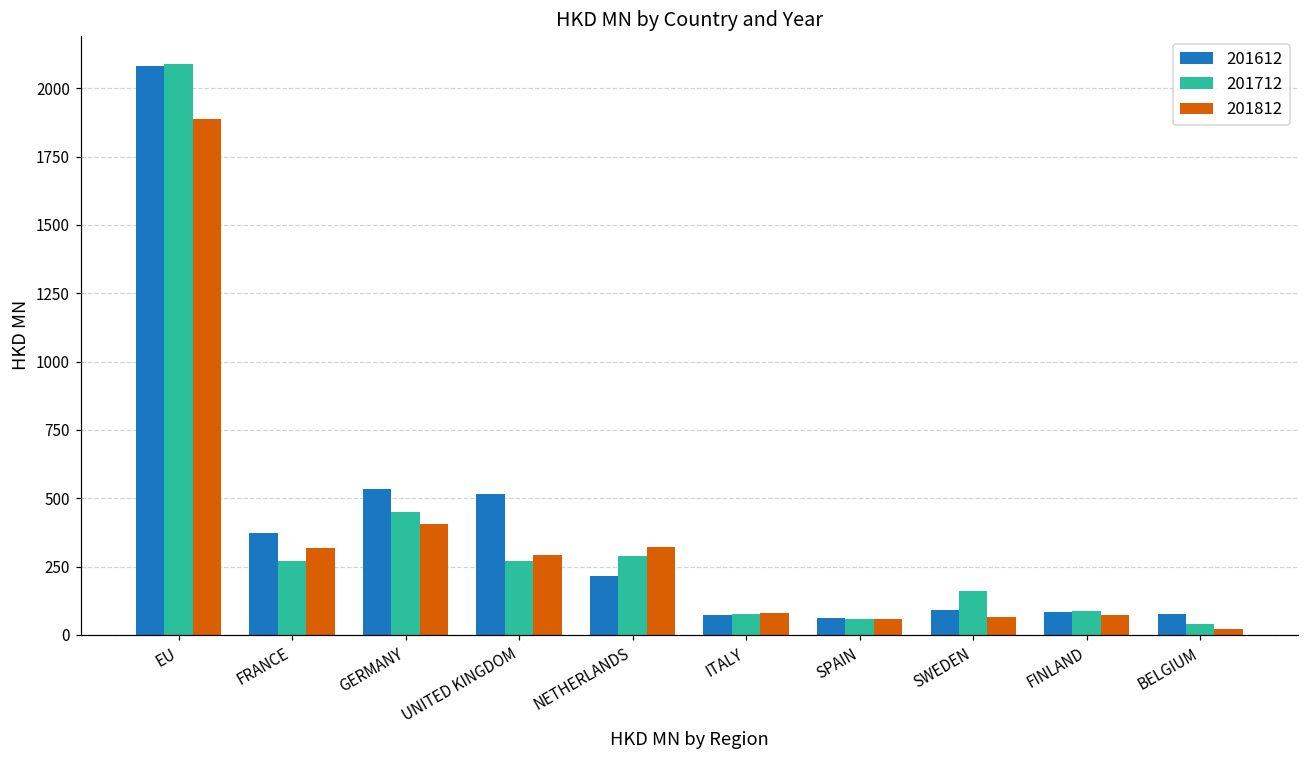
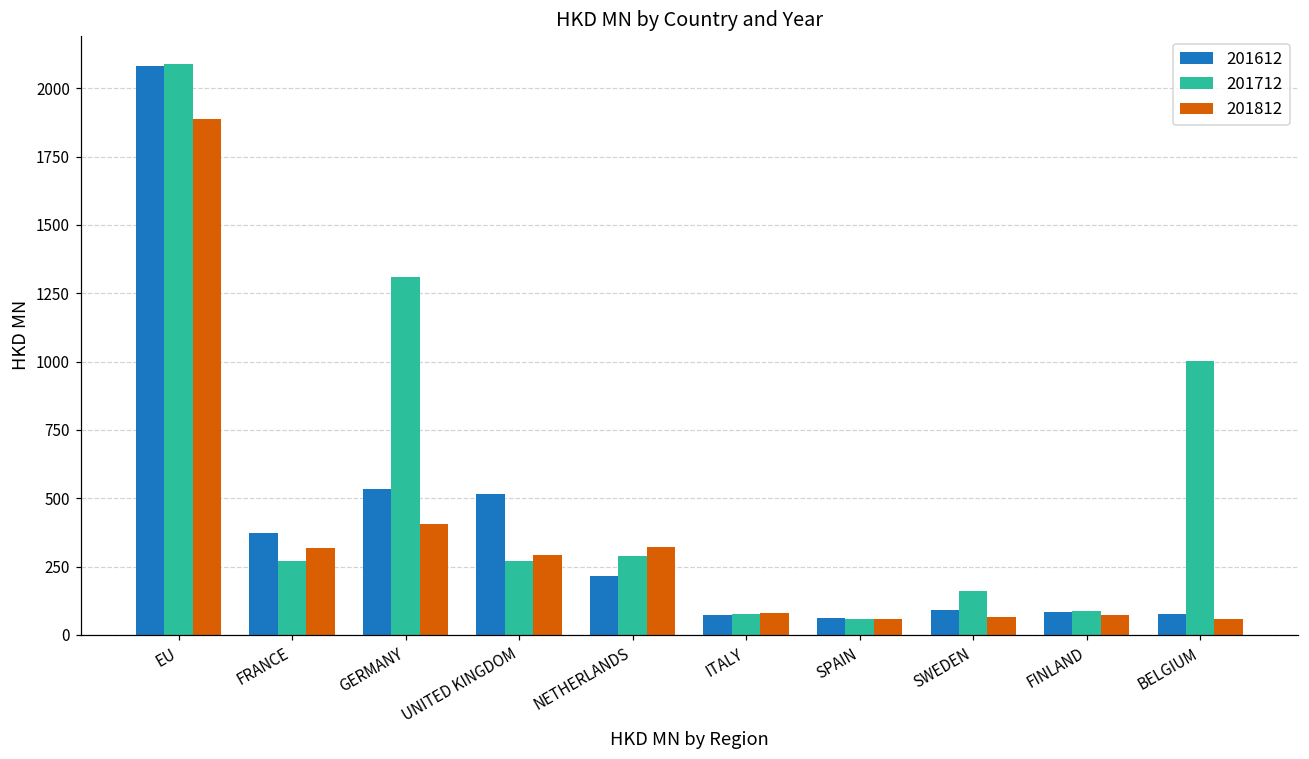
  {
    "201612": {
      "EU": 2080,
      "FRANCE": 370,
      "GERMANY": 530,
      "UNITED KINGDOM": 520,
      "NETHERLANDS": 210,
      "ITALY": 70,
      "SPAIN": 60,
      "SWEDEN": 90,
      "FINLAND": 90,
      "BELGIUM": 80
    },
    "201712": {
      "EU": 2090,
      "FRANCE": 270,
-     "GERMANY": 450,
+     "GERMANY": 1310,
      "UNITED KINGDOM": 270,
      "NETHERLANDS": 290,
      "ITALY": 80,
      "SPAIN": 60,
      "SWEDEN": 160,
      "FINLAND": 90,
-     "BELGIUM": 40
+     "BELGIUM": 1000
    },
    "201812": {
      "EU": 1890,
      "FRANCE": 320,
      "GERMANY": 410,
      "UNITED KINGDOM": 290,
      "NETHERLANDS": 320,
      "ITALY": 80,
      "SPAIN": 60,
      "SWEDEN": 70,
      "FINLAND": 70,
-     "BELGIUM": 20
+     "BELGIUM": 60
    }
  }
